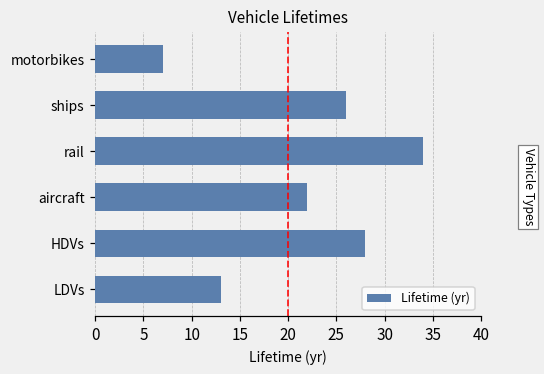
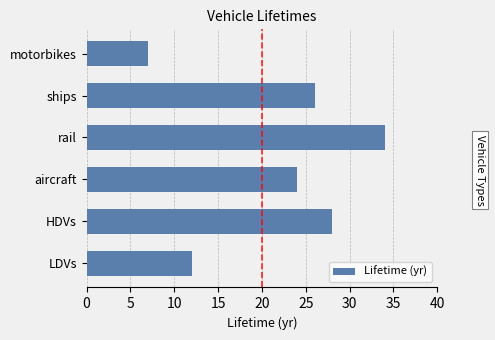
  {
    "motorbikes": 7,
    "ships": 26,
    "rail": 34,
-   "aircraft": 22,
+   "aircraft": 24,
    "HDVs": 28,
-   "LDVs": 13
+   "LDVs": 12
  }
